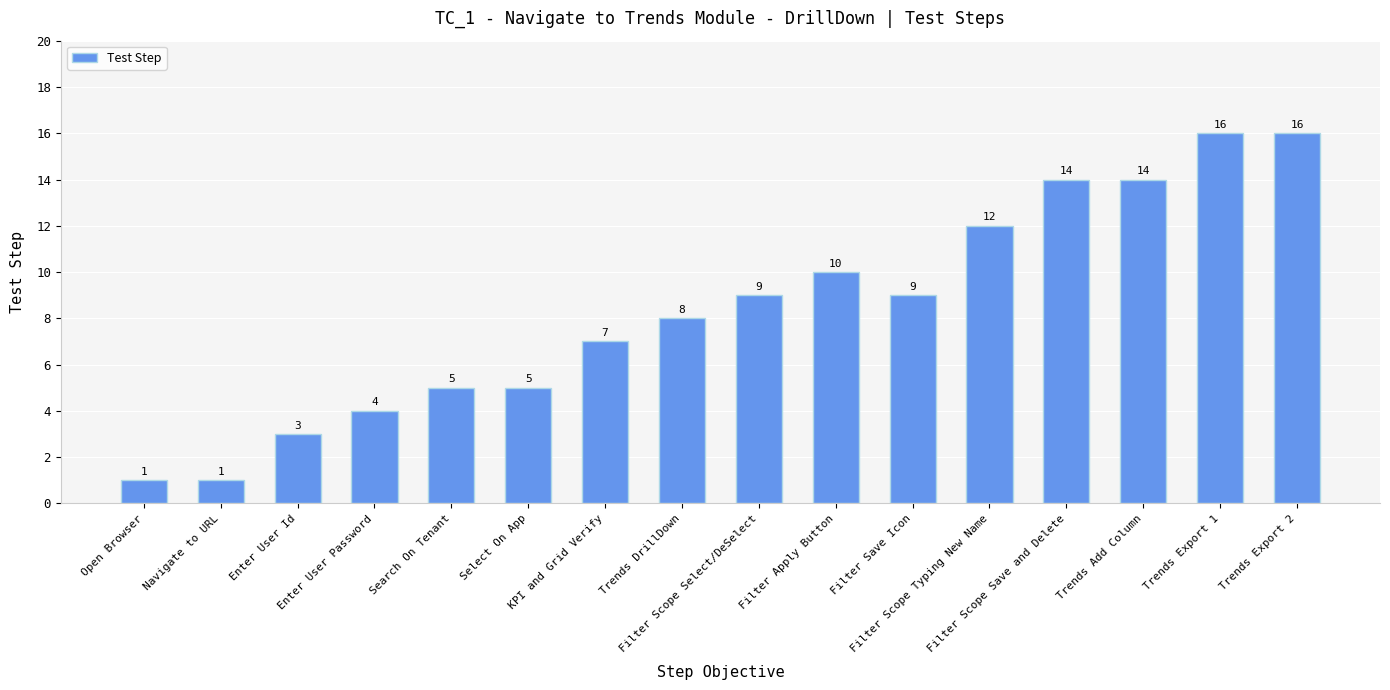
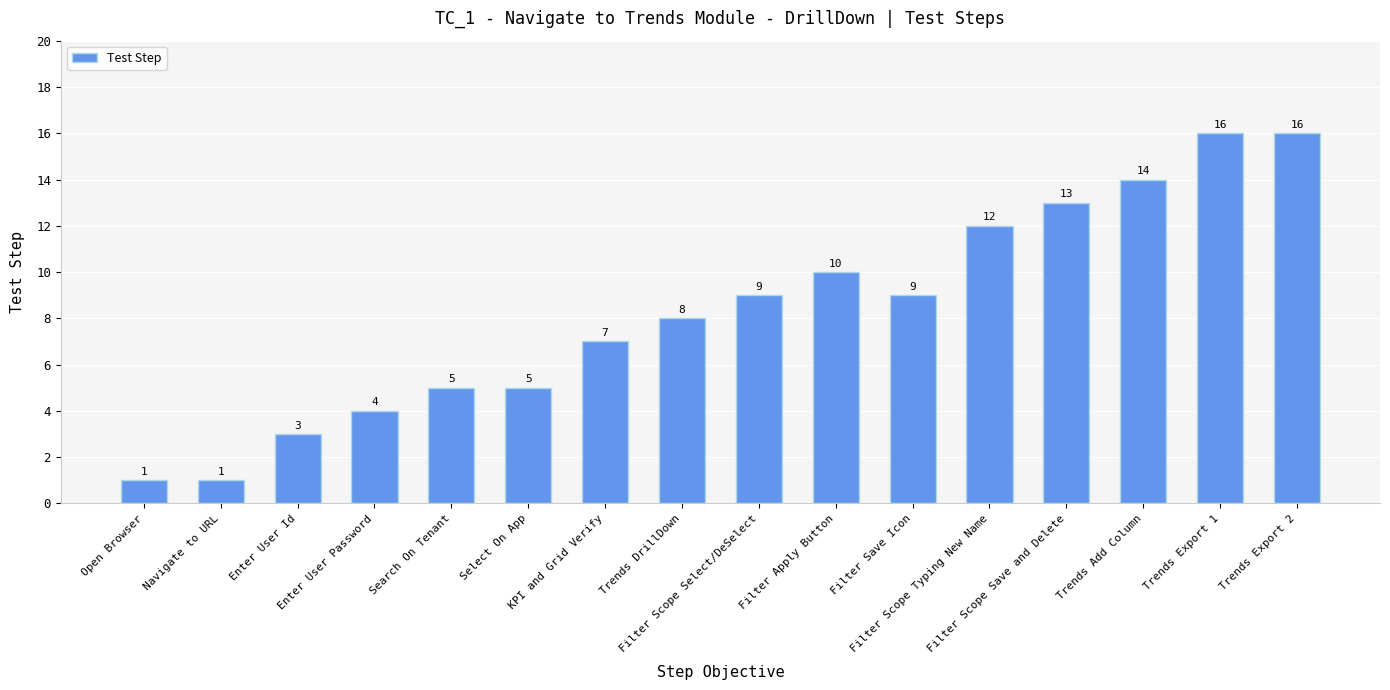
  {
    "Open Browser": 1,
    "Navigate to URL": 1,
    "Enter User Id": 3,
    "Enter User Password": 4,
    "Search On Tenant": 5,
    "Select On App": 5,
    "KPI and Grid Verify": 7,
    "Trends DrillDown": 8,
    "Filter Scope Select/DeSelect": 9,
    "Filter Apply Button": 10,
    "Filter Save Icon": 9,
    "Filter Scope Typing New Name": 12,
-   "Filter Scope Save and Delete": 14,
+   "Filter Scope Save and Delete": 13,
    "Trends Add Column": 14,
    "Trends Export 1": 16,
    "Trends Export 2": 16
  }
